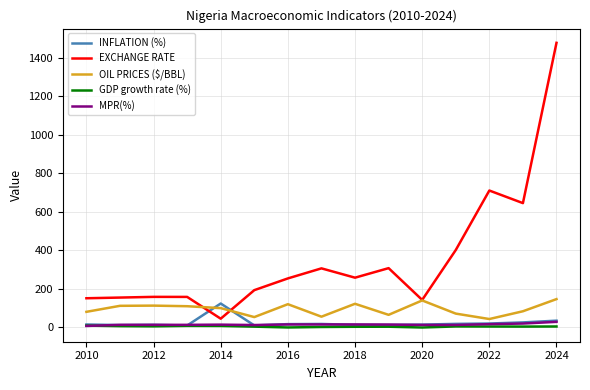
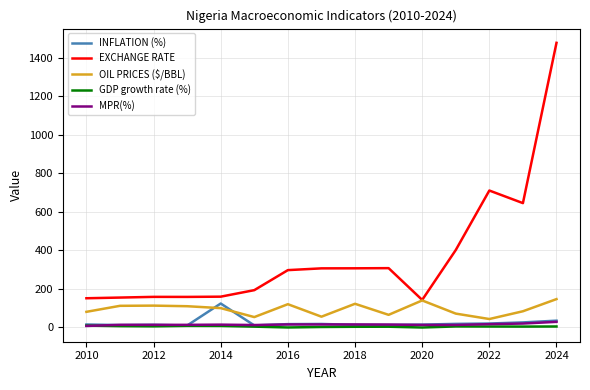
  {
    "INFLATION (%)": {
      "2014": 120
    },
    "EXCHANGE RATE": {
      "2010": 150,
      "2012": 160,
-     "2014": 40,
-     "2016": 250,
-     "2018": 260,
+     "2014": 160,
+     "2016": 300,
+     "2018": 310,
      "2022": 710,
      "2024": 1480
    },
    "OIL PRICES ($/BBL)": {
      "2010": 80,
      "2012": 110,
      "2014": 100,
      "2016": 120,
      "2018": 120,
      "2022": 40,
      "2024": 150
    },
    "GDP growth rate (%)": {
      "2016": 0,
      "2020": 0,
      "2024": 0
    }
  }
